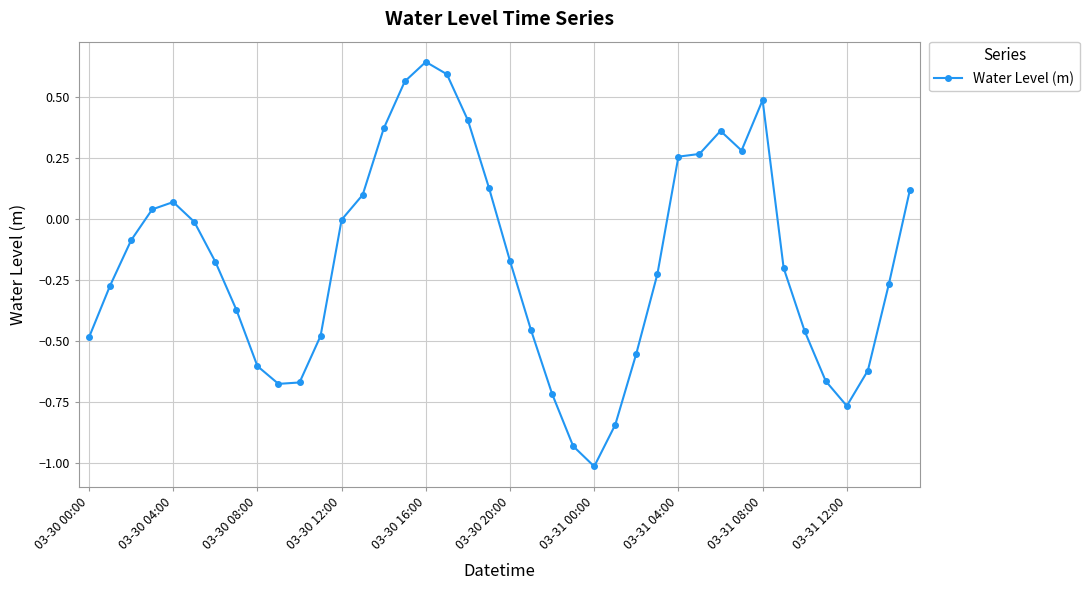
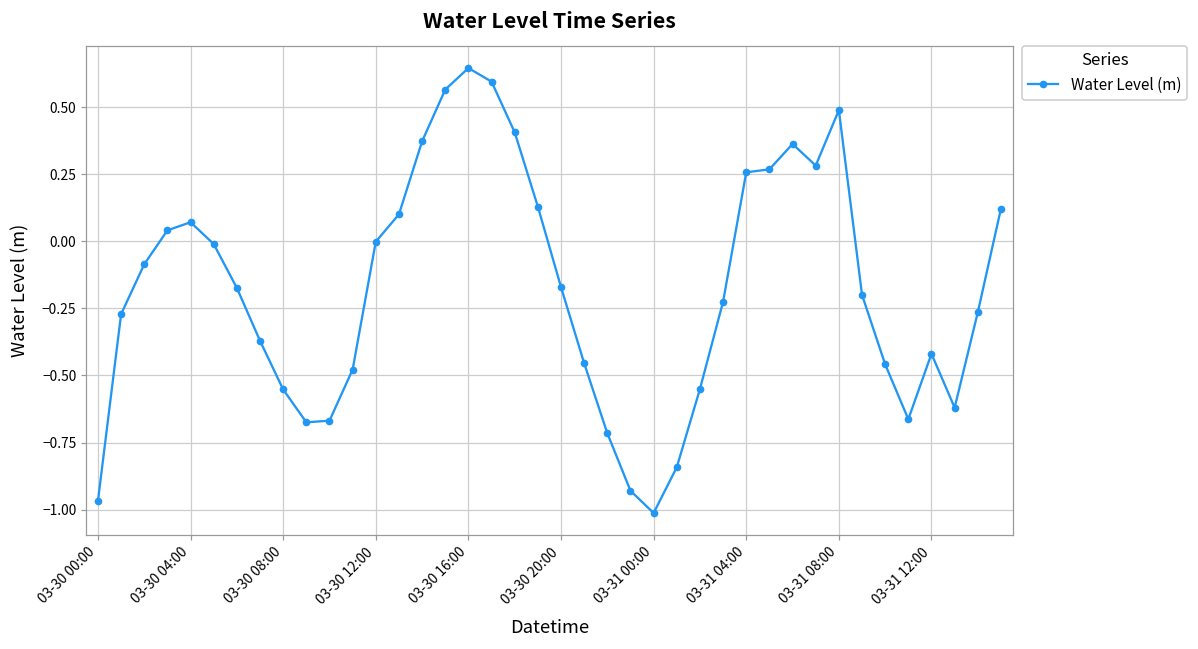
  {
-   "03-30 00:00": -0.48,
+   "03-30 00:00": -0.97,
    "03-30 04:00": 0.07,
-   "03-30 08:00": -0.60,
+   "03-30 08:00": -0.55,
    "03-30 12:00": 0.00,
    "03-30 16:00": 0.65,
    "03-30 20:00": -0.17,
    "03-31 00:00": -1.01,
    "03-31 04:00": 0.26,
    "03-31 08:00": 0.49,
-   "03-31 12:00": -0.76
+   "03-31 12:00": -0.42
  }
